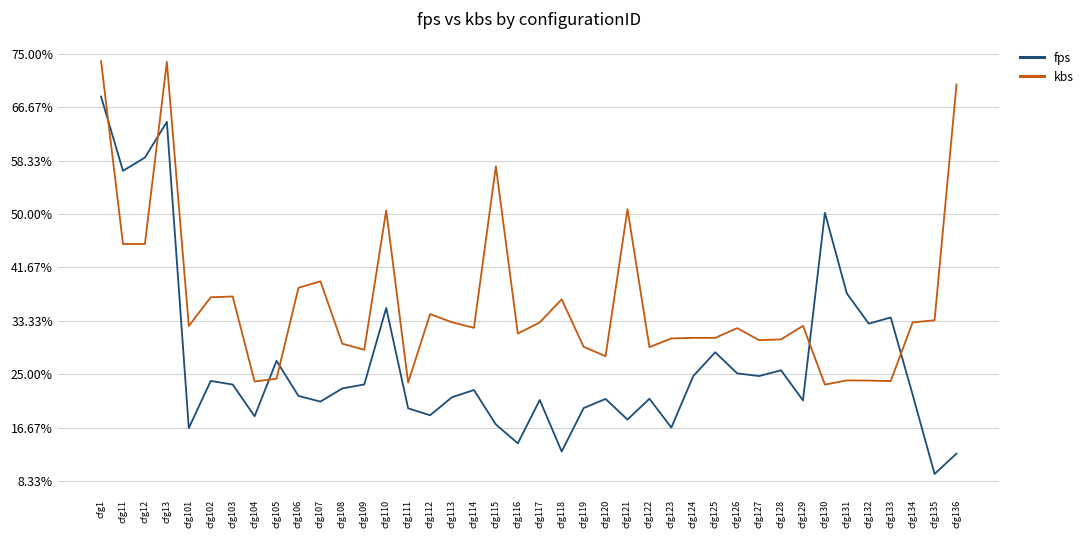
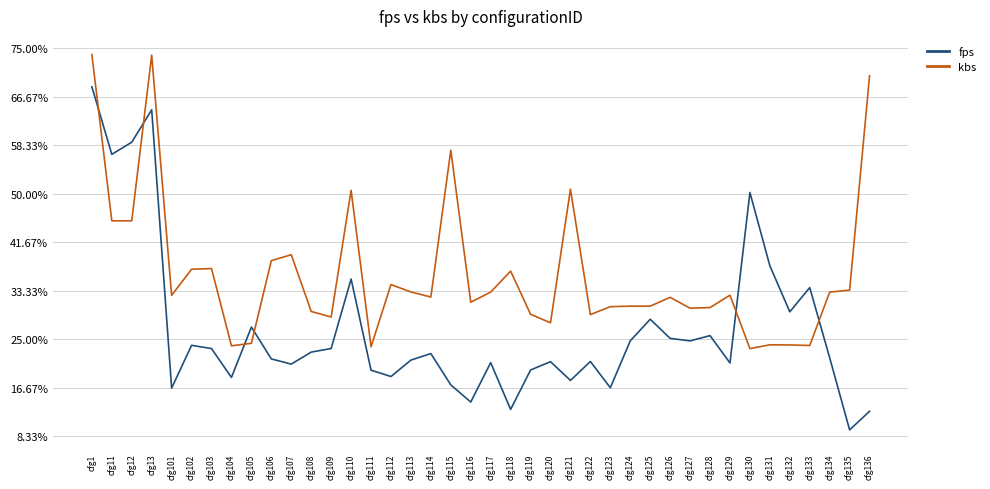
  {
    "fps": {
      "cfg1": "68%",
      "cfg11": "57%",
      "cfg12": "59%",
      "cfg13": "64%",
      "cfg101": "17%",
      "cfg102": "24%",
      "cfg103": "23%",
      "cfg104": "18%",
      "cfg105": "27%",
      "cfg106": "22%",
      "cfg107": "21%",
      "cfg108": "23%",
      "cfg109": "23%",
      "cfg110": "35%",
      "cfg111": "20%",
      "cfg112": "19%",
      "cfg113": "21%",
      "cfg114": "23%",
      "cfg115": "17%",
      "cfg116": "14%",
      "cfg117": "21%",
      "cfg118": "13%",
      "cfg119": "20%",
      "cfg120": "21%",
      "cfg121": "18%",
      "cfg122": "21%",
      "cfg123": "17%",
      "cfg124": "25%",
      "cfg125": "28%",
      "cfg126": "25%",
      "cfg127": "25%",
      "cfg128": "26%",
      "cfg129": "21%",
      "cfg130": "50%",
      "cfg131": "38%",
-     "cfg132": "33%",
+     "cfg132": "30%",
      "cfg133": "34%",
      "cfg134": "22%",
      "cfg135": "9%",
      "cfg136": "13%"
    },
    "kbs": {
      "cfg1": "74%",
      "cfg11": "45%",
      "cfg12": "45%",
      "cfg13": "74%",
      "cfg101": "33%",
      "cfg102": "37%",
      "cfg103": "37%",
      "cfg104": "24%",
      "cfg105": "24%",
      "cfg106": "38%",
      "cfg107": "40%",
      "cfg108": "30%",
      "cfg109": "29%",
      "cfg110": "51%",
      "cfg111": "24%",
      "cfg112": "34%",
      "cfg113": "33%",
      "cfg114": "32%",
      "cfg115": "57%",
      "cfg116": "31%",
      "cfg117": "33%",
      "cfg118": "37%",
      "cfg119": "29%",
      "cfg120": "28%",
      "cfg121": "51%",
      "cfg122": "29%",
      "cfg123": "31%",
      "cfg124": "31%",
      "cfg125": "31%",
      "cfg126": "32%",
      "cfg127": "30%",
      "cfg128": "30%",
      "cfg129": "33%",
      "cfg130": "23%",
      "cfg131": "24%",
      "cfg132": "24%",
      "cfg133": "24%",
      "cfg134": "33%",
      "cfg135": "33%",
      "cfg136": "70%"
    }
  }
